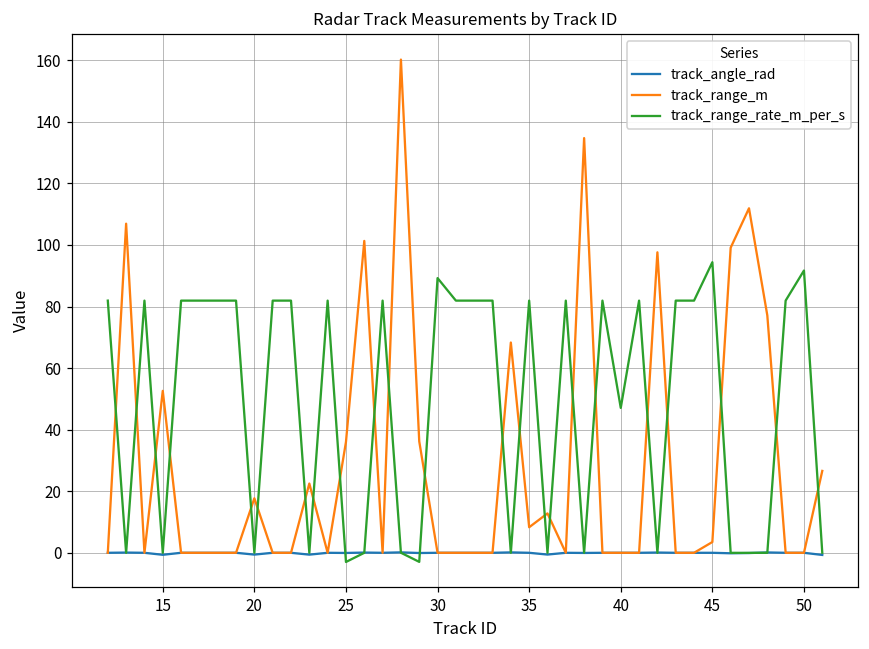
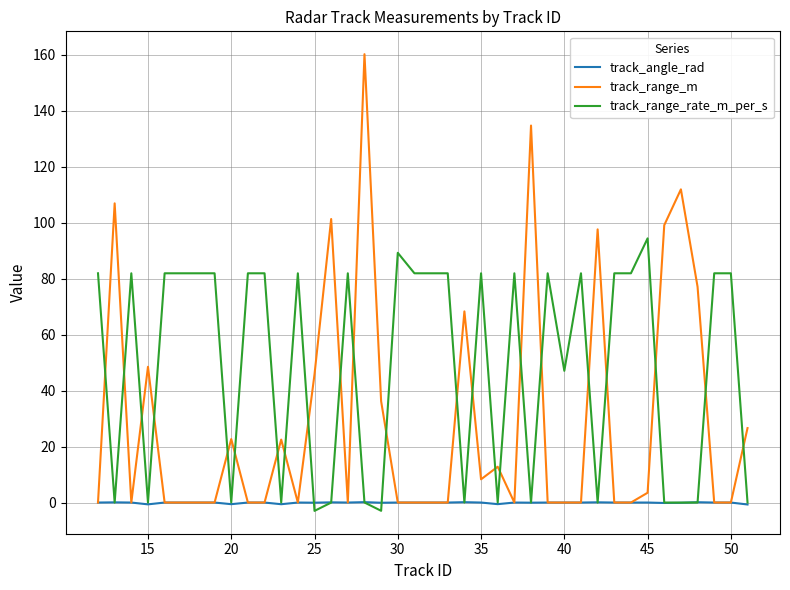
  {
    "track_angle_rad": {
      "25": 0,
      "35": 0,
      "45": 0
    },
    "track_range_m": {
-     "15": 53,
-     "20": 18,
-     "25": 36,
+     "15": 49,
+     "20": 23,
+     "25": 46,
      "35": 8,
      "45": 4
    },
    "track_range_rate_m_per_s": {
      "25": -3,
      "30": 89,
      "35": 82,
      "40": 47,
      "45": 94,
-     "50": 92
+     "50": 82
    }
  }
